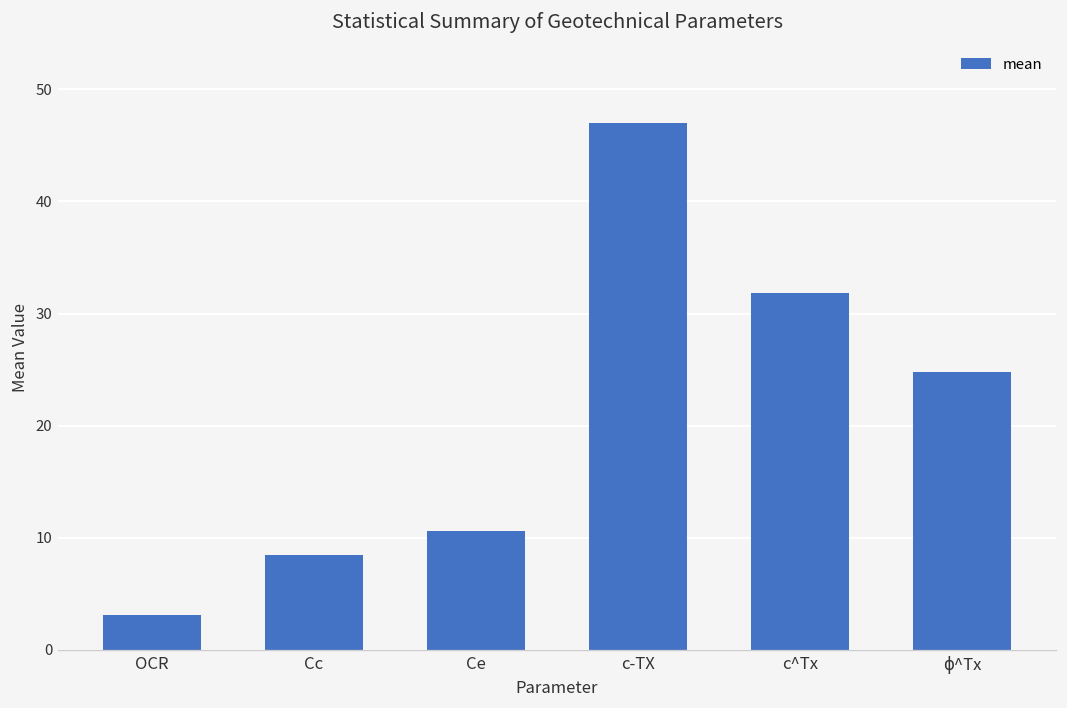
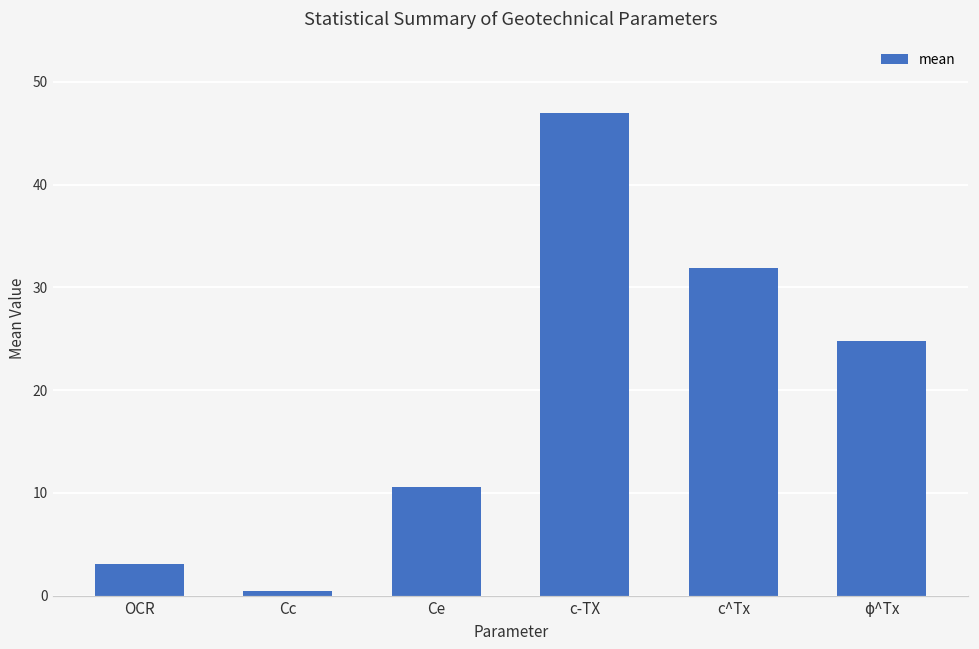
  {
    "OCR": 3,
-   "Cc": 8,
+   "Cc": 0,
    "Ce": 11,
    "c-TX": 47,
    "c^Tx": 32,
    "ϕ^Tx": 25
  }
